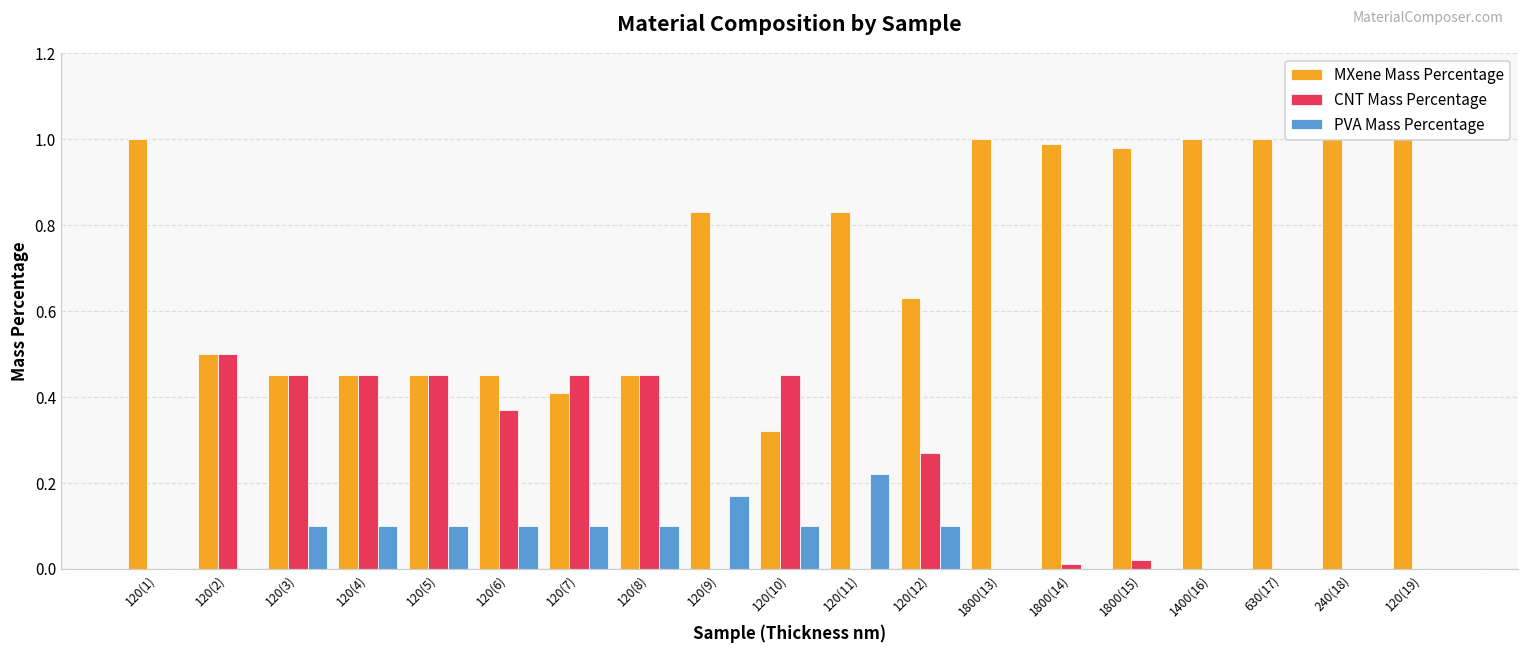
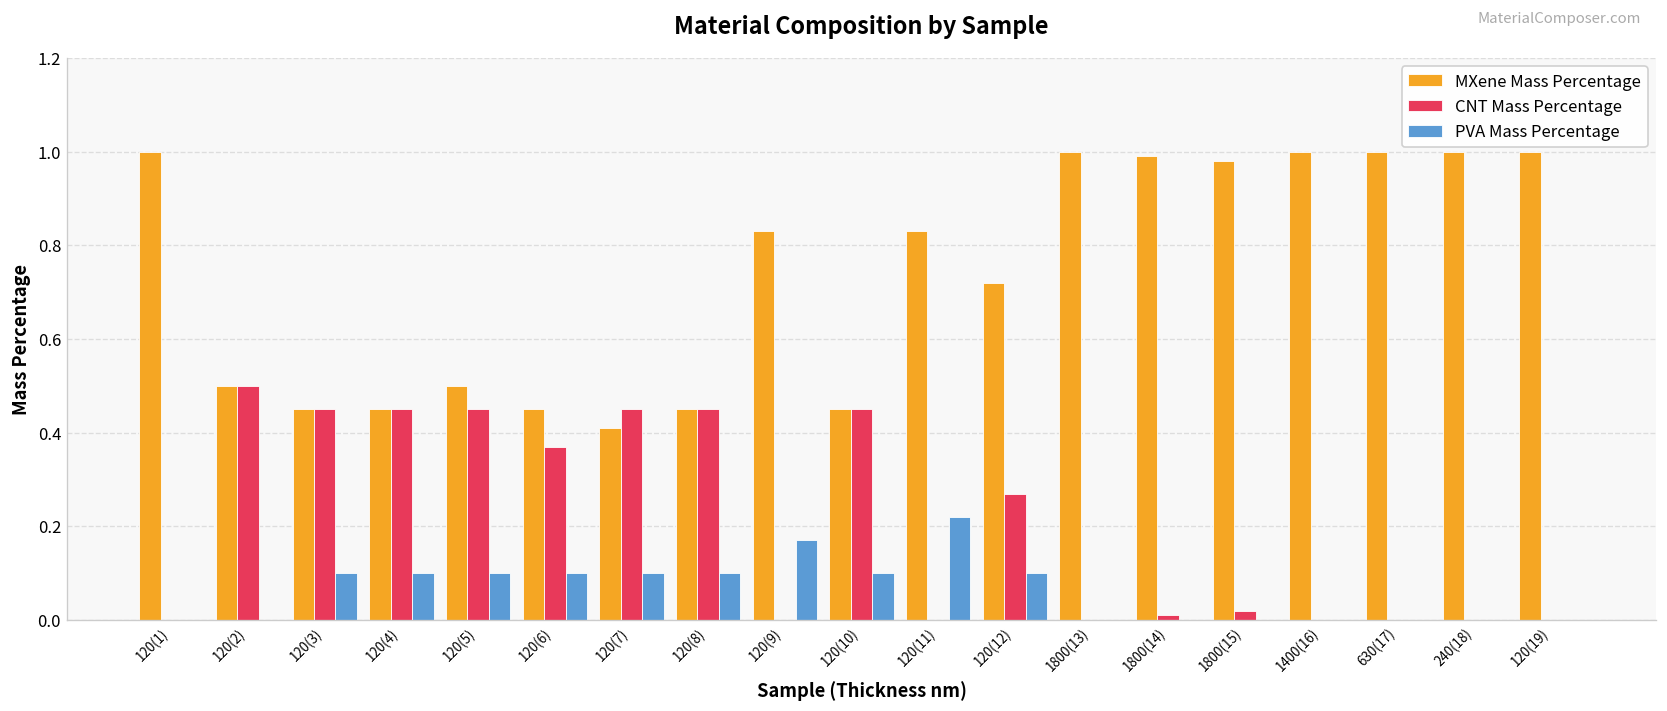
  {
    "MXene Mass Percentage": {
      "120(1)": 1.00,
      "120(2)": 0.50,
      "120(3)": 0.45,
      "120(4)": 0.45,
-     "120(5)": 0.45,
+     "120(5)": 0.50,
      "120(6)": 0.45,
      "120(7)": 0.41,
      "120(8)": 0.45,
      "120(9)": 0.83,
-     "120(10)": 0.32,
+     "120(10)": 0.45,
      "120(11)": 0.83,
-     "120(12)": 0.63,
+     "120(12)": 0.72,
      "1800(13)": 1.00,
      "1800(14)": 0.99,
      "1800(15)": 0.98,
      "1400(16)": 1.00,
      "630(17)": 1.00,
      "240(18)": 1.00,
      "120(19)": 1.00
    },
    "CNT Mass Percentage": {
      "120(1)": 0.00,
      "120(2)": 0.50,
      "120(3)": 0.45,
      "120(4)": 0.45,
      "120(5)": 0.45,
      "120(6)": 0.37,
      "120(7)": 0.45,
      "120(8)": 0.45,
      "120(9)": 0.00,
      "120(10)": 0.45,
      "120(11)": 0.00,
      "120(12)": 0.27,
      "1800(13)": 0.00,
      "1800(14)": 0.01,
      "1800(15)": 0.02,
      "1400(16)": 0.00,
      "630(17)": 0.00,
      "240(18)": 0.00,
      "120(19)": 0.00
    },
    "PVA Mass Percentage": {
      "120(1)": 0.00,
      "120(2)": 0.00,
      "120(3)": 0.10,
      "120(4)": 0.10,
      "120(5)": 0.10,
      "120(6)": 0.10,
      "120(7)": 0.10,
      "120(8)": 0.10,
      "120(9)": 0.17,
      "120(10)": 0.10,
      "120(11)": 0.22,
      "120(12)": 0.10,
      "1800(13)": 0.00,
      "1800(14)": 0.00,
      "1800(15)": 0.00,
      "1400(16)": 0.00,
      "630(17)": 0.00,
      "240(18)": 0.00,
      "120(19)": 0.00
    }
  }
